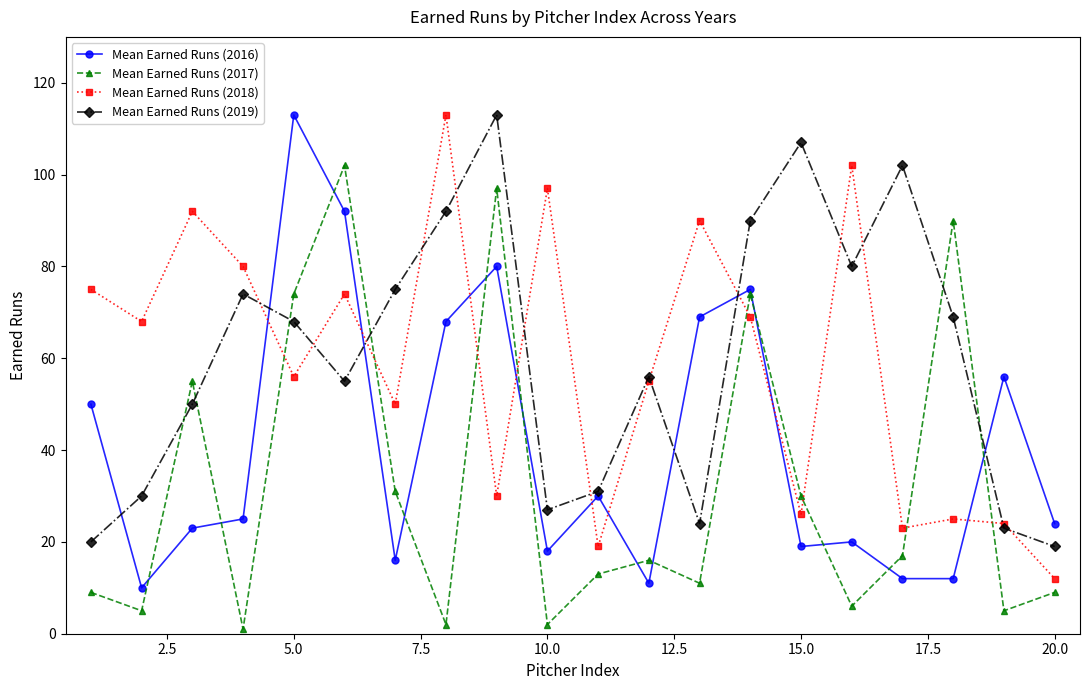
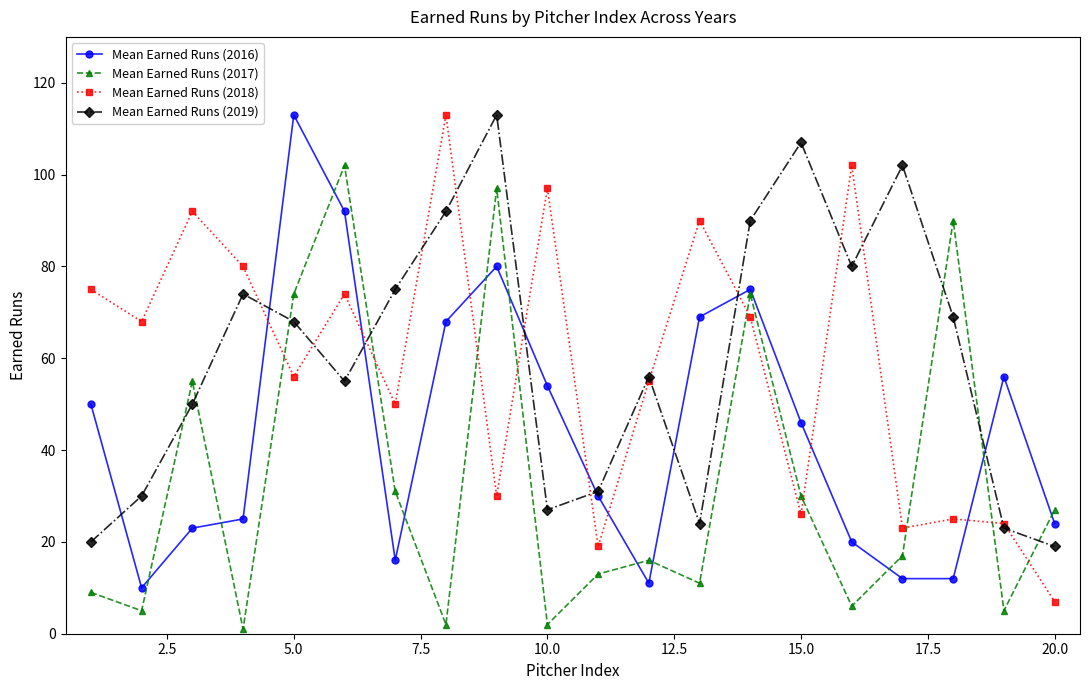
  {
    "Mean Earned Runs (2016)": {
      "5.0": 113,
-     "10.0": 18,
-     "15.0": 19,
+     "10.0": 54,
+     "15.0": 46,
      "20.0": 24
    },
    "Mean Earned Runs (2017)": {
      "5.0": 74,
      "10.0": 2,
      "15.0": 30,
-     "20.0": 9
+     "20.0": 27
    },
    "Mean Earned Runs (2018)": {
      "5.0": 56,
      "10.0": 97,
      "15.0": 26,
-     "20.0": 12
+     "20.0": 7
    },
    "Mean Earned Runs (2019)": {
      "5.0": 68,
      "10.0": 27,
      "15.0": 107,
      "20.0": 19
    }
  }
